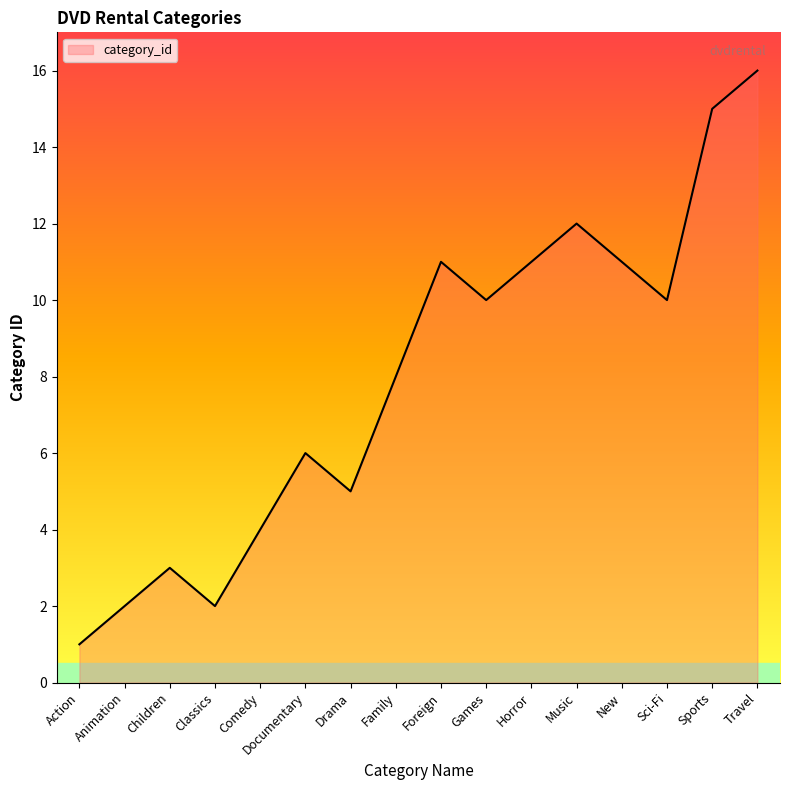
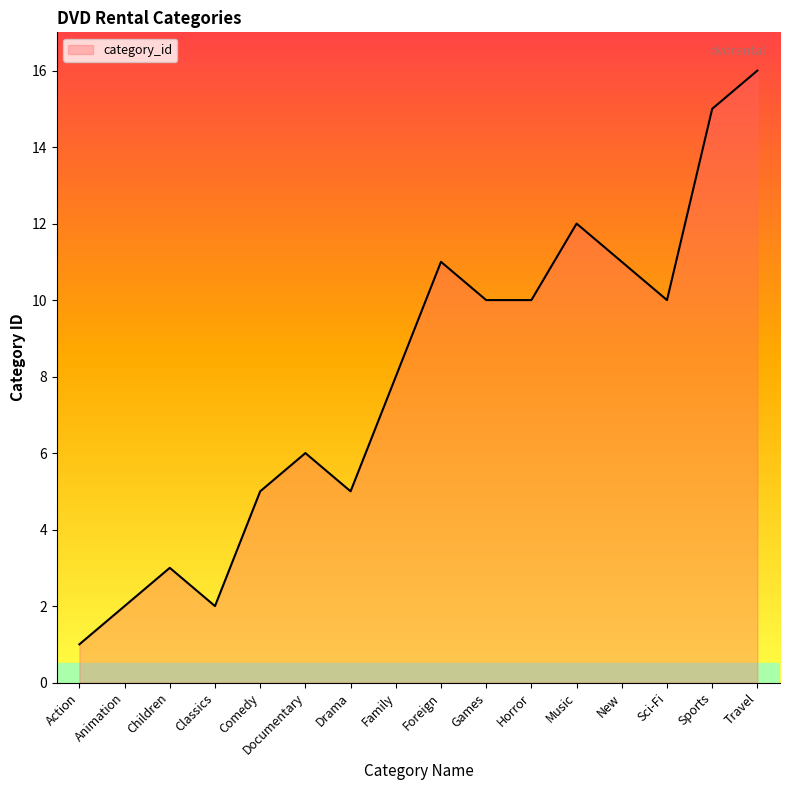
  {
    "Action": 1,
    "Animation": 2,
    "Children": 3,
    "Classics": 2,
-   "Comedy": 4,
+   "Comedy": 5,
    "Documentary": 6,
    "Drama": 5,
    "Family": 8,
    "Foreign": 11,
    "Games": 10,
-   "Horror": 11,
+   "Horror": 10,
    "Music": 12,
    "New": 11,
    "Sci-Fi": 10,
    "Sports": 15,
    "Travel": 16
  }
